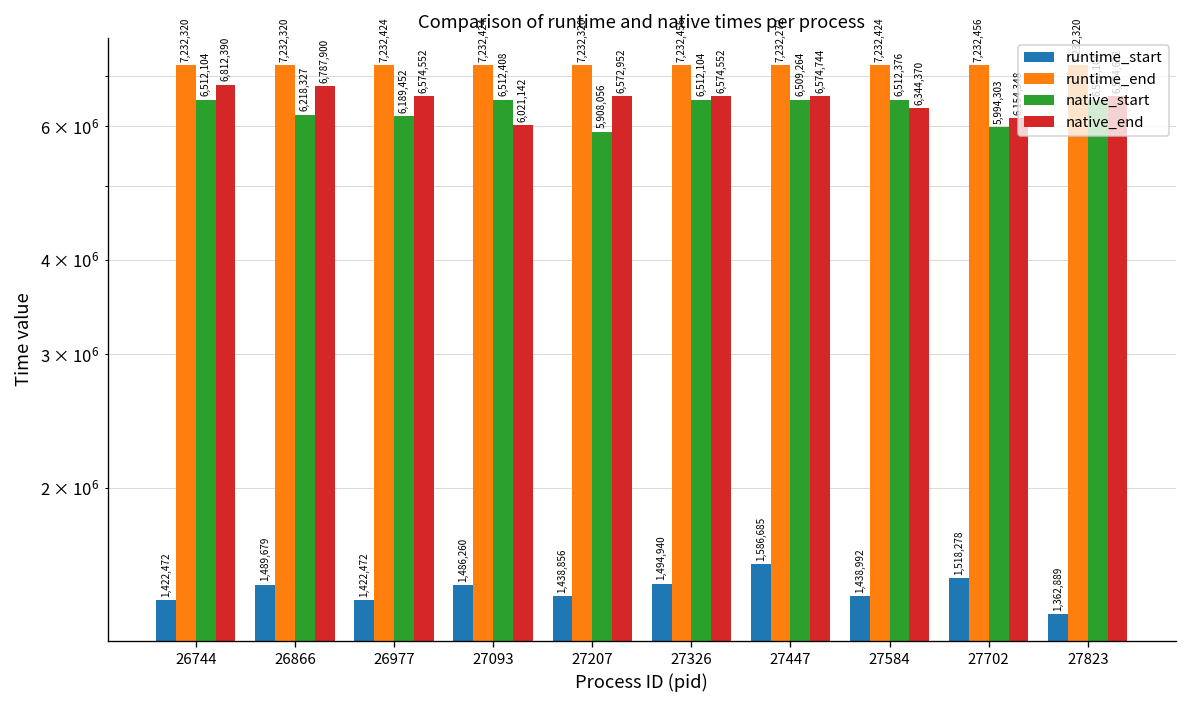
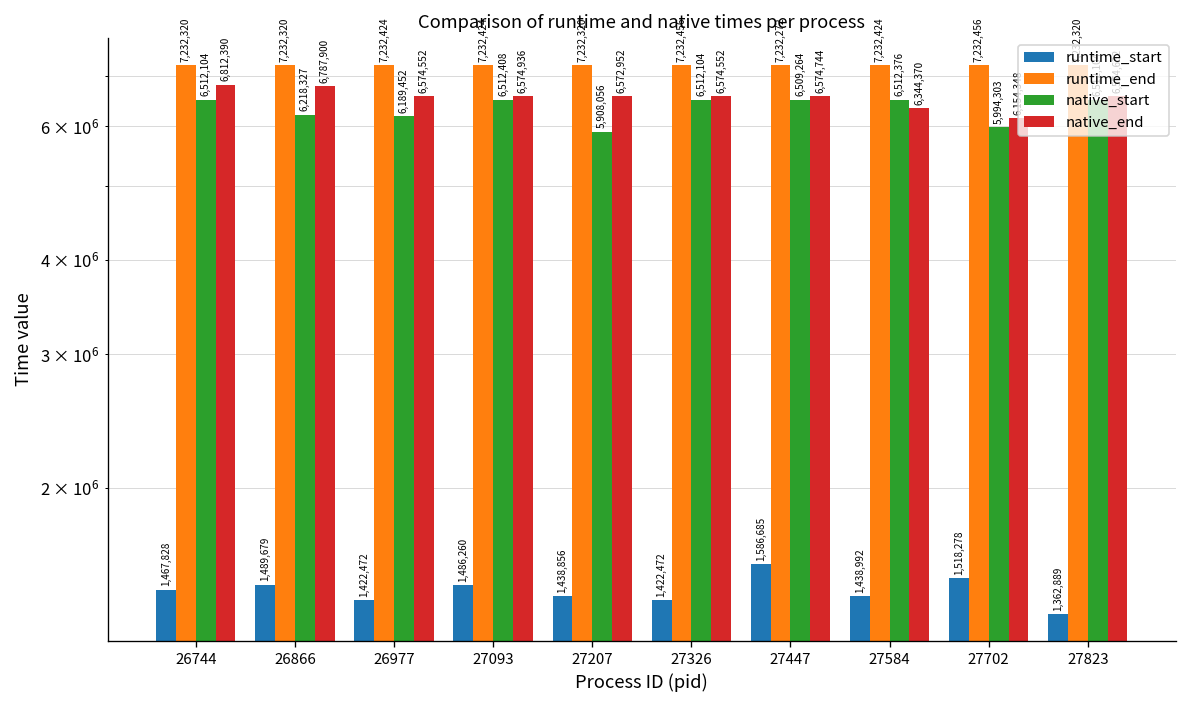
  {
    "runtime_start": {
-     "26744": "1,422,472",
+     "26744": "1,467,828",
      "26866": "1,489,679",
      "26977": "1,422,472",
      "27093": "1,486,260",
      "27207": "1,438,856",
-     "27326": "1,494,940",
+     "27326": "1,422,472",
      "27447": "1,586,685",
      "27584": "1,438,992",
      "27702": "1,518,278",
      "27823": "1,362,889"
    },
    "runtime_end": {
      "26744": "7,232,320",
      "26866": "7,232,320",
      "26977": "7,232,424",
      "27093": "7,232,424",
      "27207": "7,232,320",
      "27326": "7,232,456",
      "27447": "7,232,272",
      "27584": "7,232,424",
      "27702": "7,232,456"
    },
    "native_start": {
      "26744": "6,512,104",
      "26866": "6,218,327",
      "26977": "6,189,452",
      "27093": "6,512,408",
      "27207": "5,908,056",
      "27326": "6,512,104",
      "27447": "6,509,264",
      "27584": "6,512,376",
      "27702": "5,994,303"
    },
    "native_end": {
      "26744": "6,812,390",
      "26866": "6,787,900",
      "26977": "6,574,552",
-     "27093": "6,021,142",
+     "27093": "6,574,936",
      "27207": "6,572,952",
      "27326": "6,574,552",
      "27447": "6,574,744",
      "27584": "6,344,370"
    }
  }
